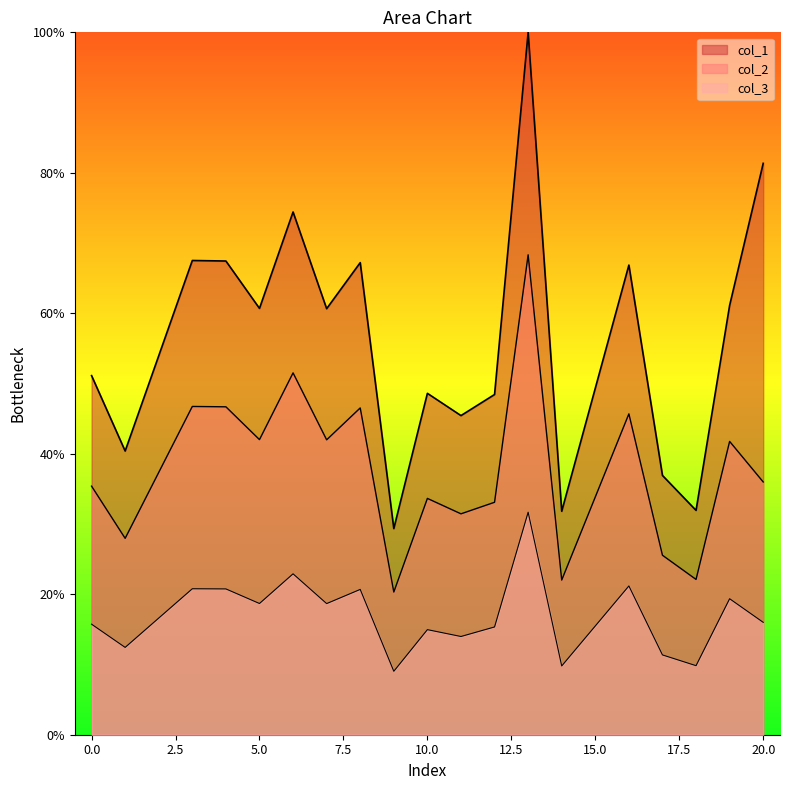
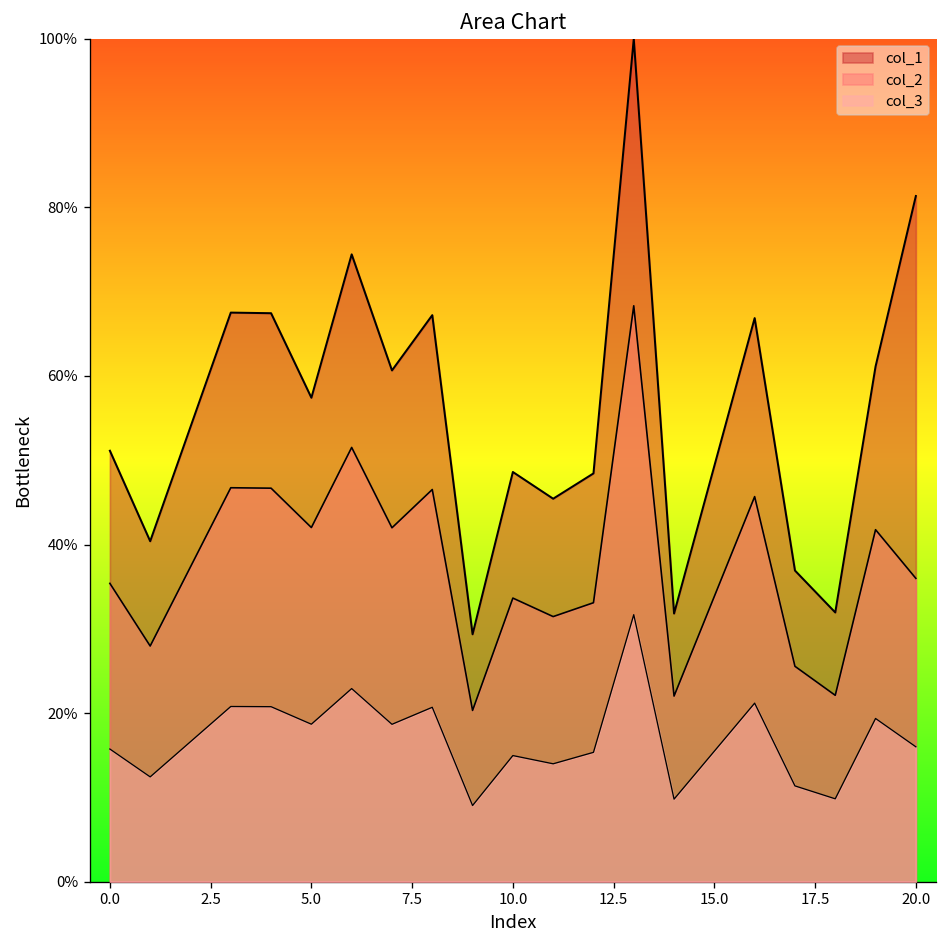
  {
    "col_1": {
      "0.0": "51%",
-     "5.0": "61%",
+     "5.0": "57%",
      "10.0": "49%",
      "20.0": "81%"
    }
  }
